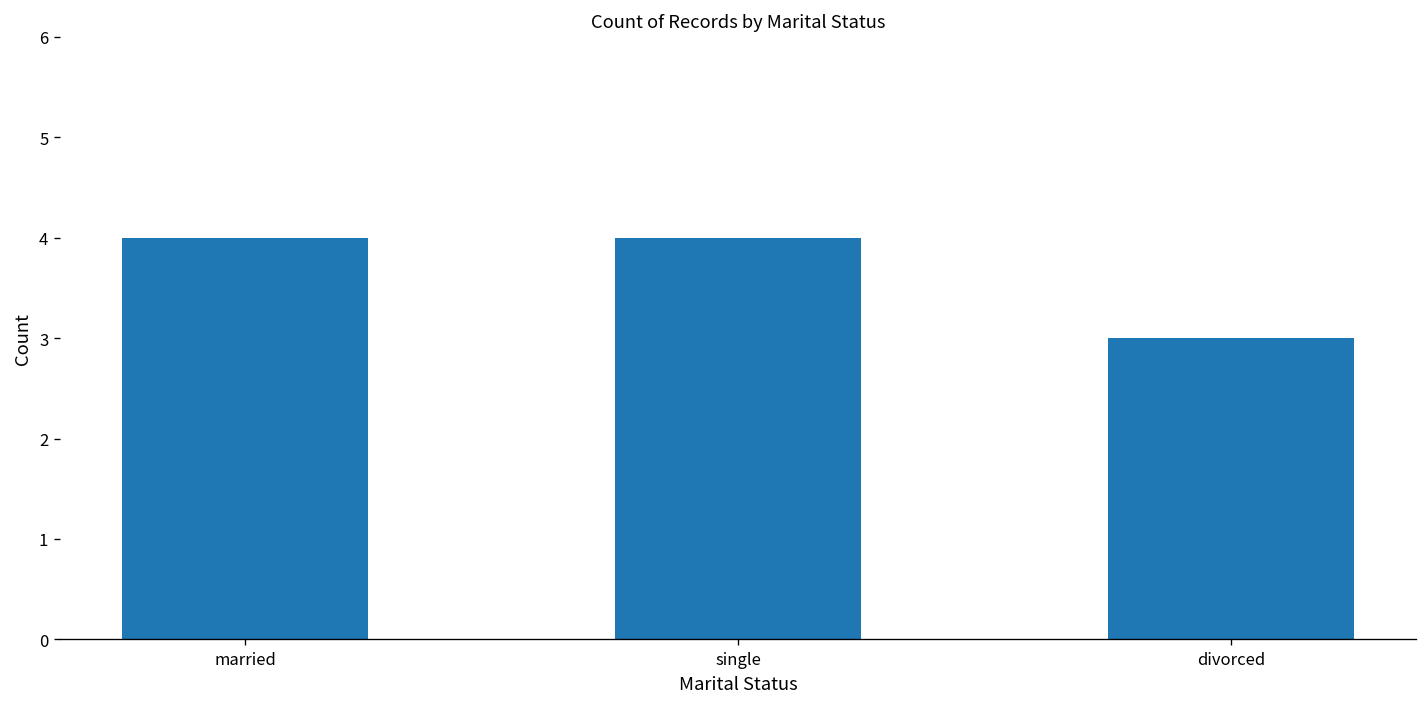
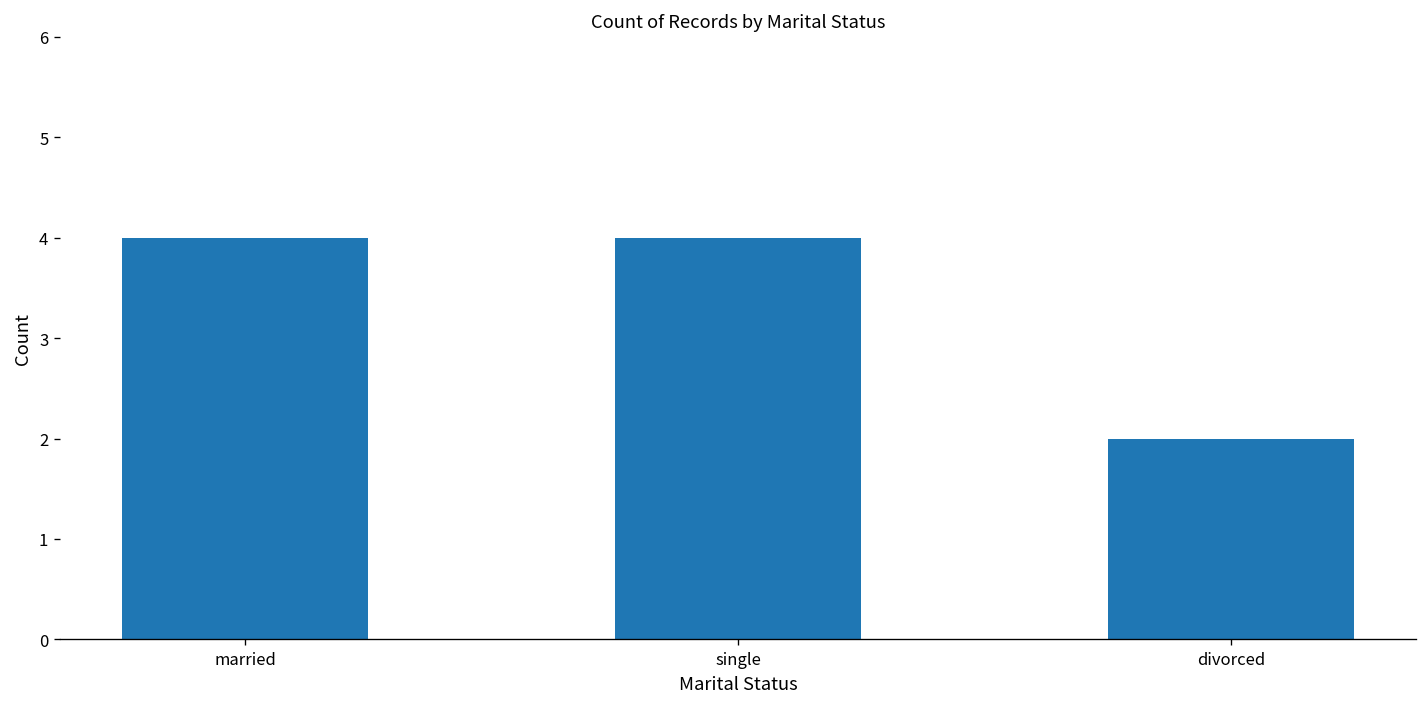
  {
    "married": 4,
    "single": 4,
-   "divorced": 3
+   "divorced": 2
  }
